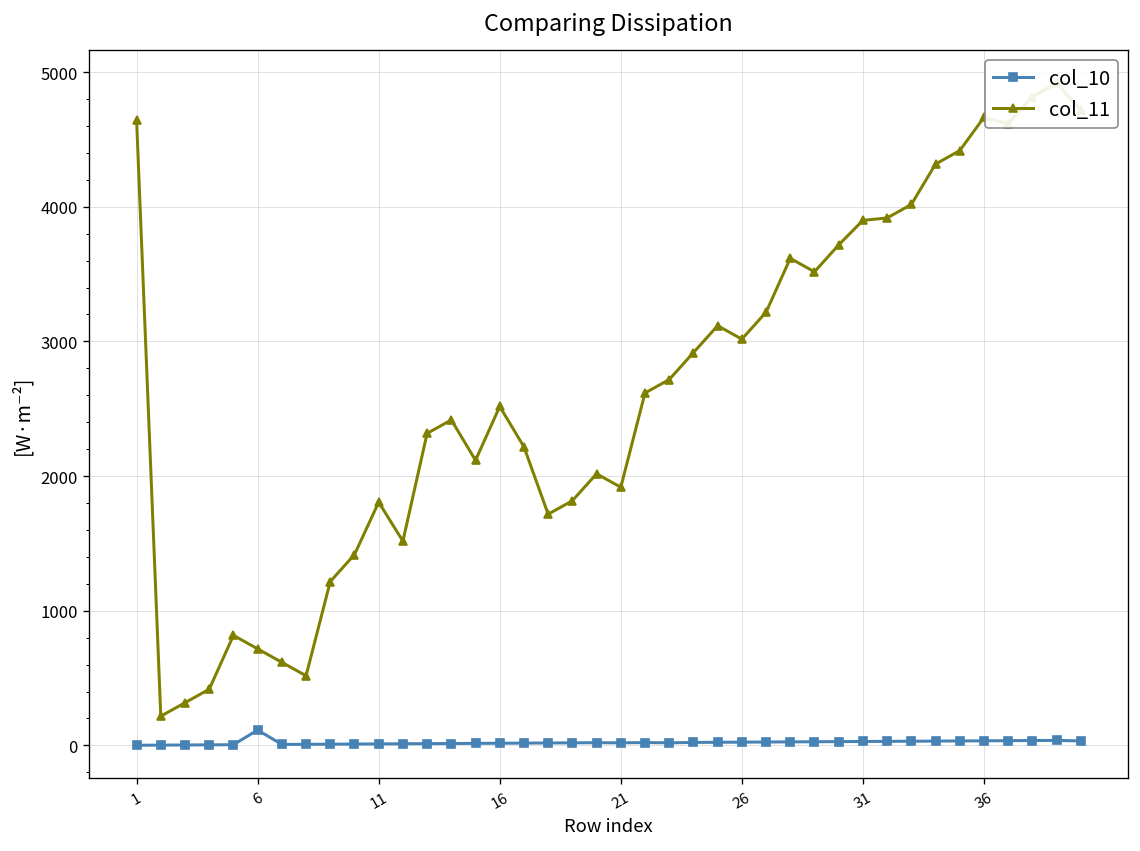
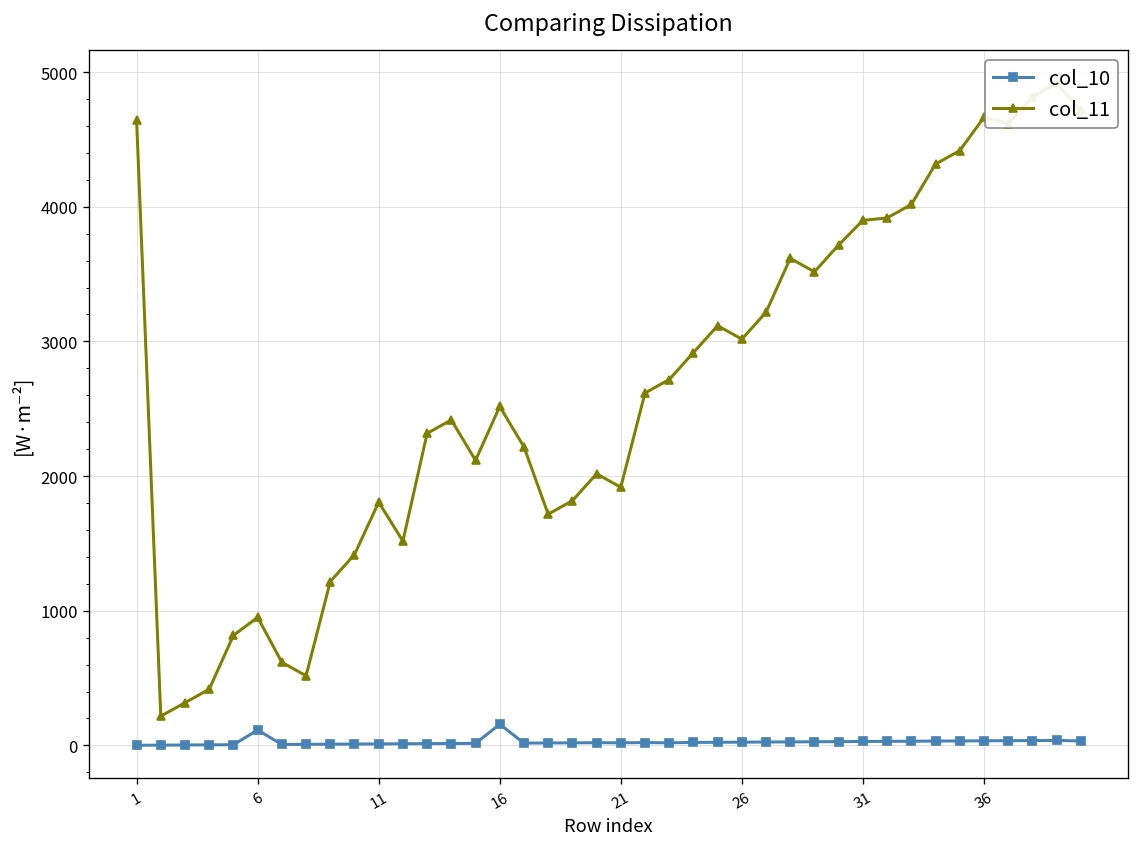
  {
    "col_10": {
      "1": 0,
      "6": 110,
      "11": 10,
-     "16": 20,
+     "16": 160,
      "21": 20,
      "26": 20,
      "31": 30,
      "36": 30
    },
    "col_11": {
      "1": 4650,
-     "6": 720,
+     "6": 950,
      "11": 1810,
      "16": 2520,
      "21": 1920,
      "26": 3020,
      "31": 3900,
      "36": 4660
    }
  }
